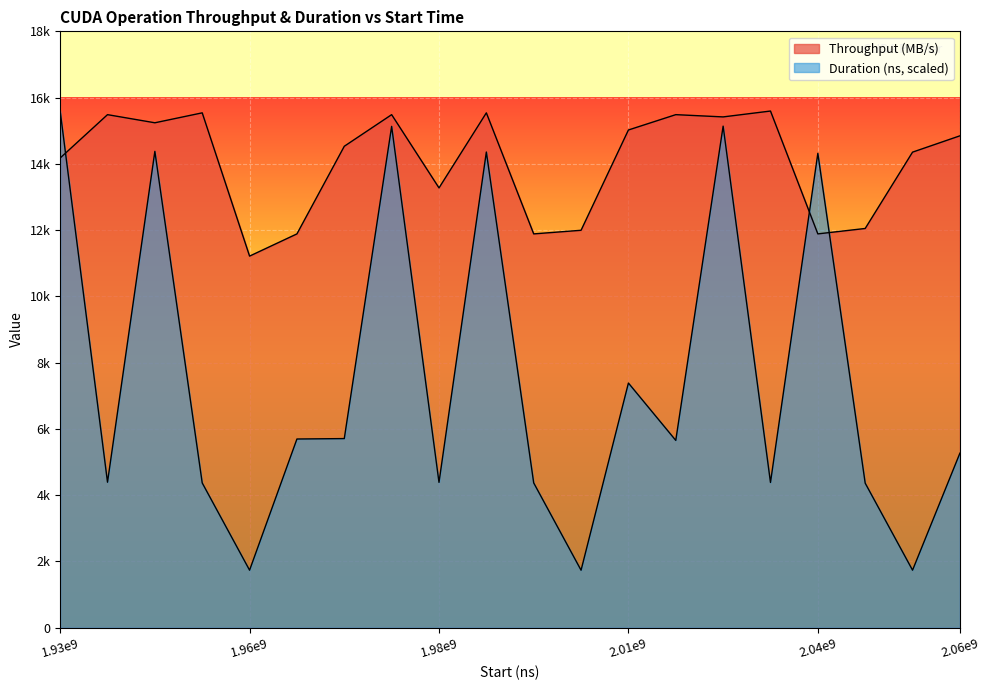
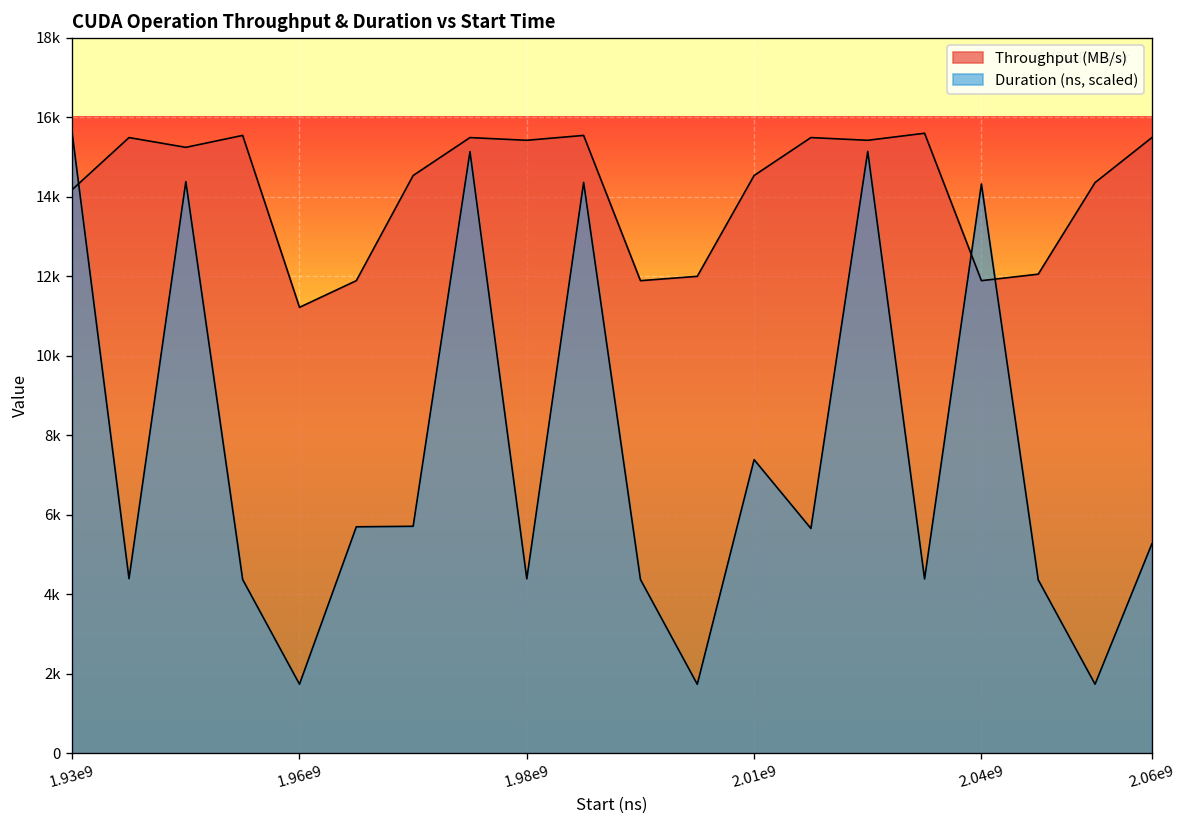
  {
    "Throughput (MB/s)": {
      "1.93e9": 14200,
      "1.96e9": 11200,
-     "1.98e9": 13300,
-     "2.01e9": 15000,
+     "1.98e9": 15400,
+     "2.01e9": 14500,
      "2.04e9": 11900,
-     "2.06e9": 14800
+     "2.06e9": 15500
    },
    "Duration (ns, scaled)": {
      "1.93e9": 15600,
      "1.96e9": 1700,
      "1.98e9": 4400,
      "2.01e9": 7400,
      "2.04e9": 14300,
      "2.06e9": 5300
    }
  }
